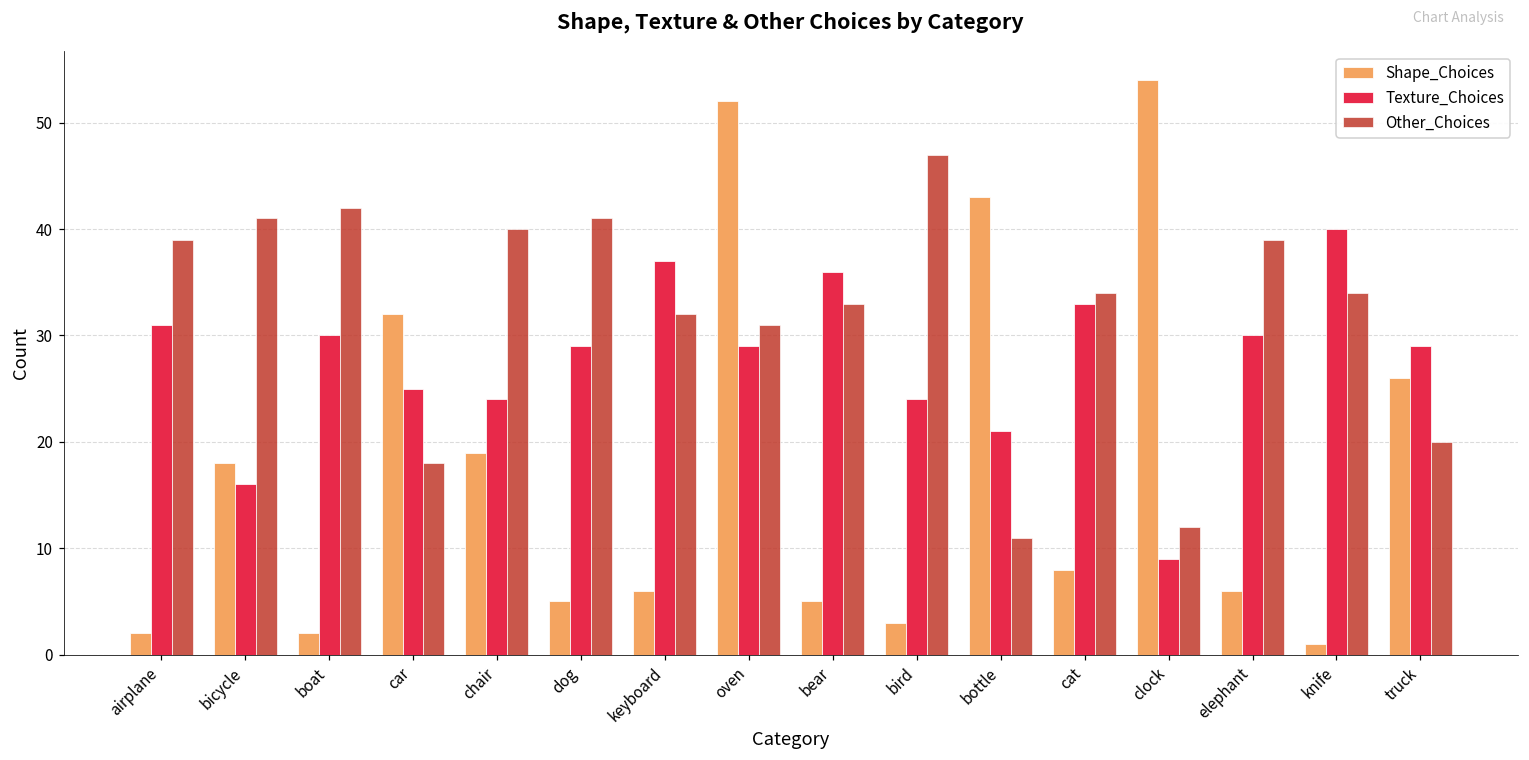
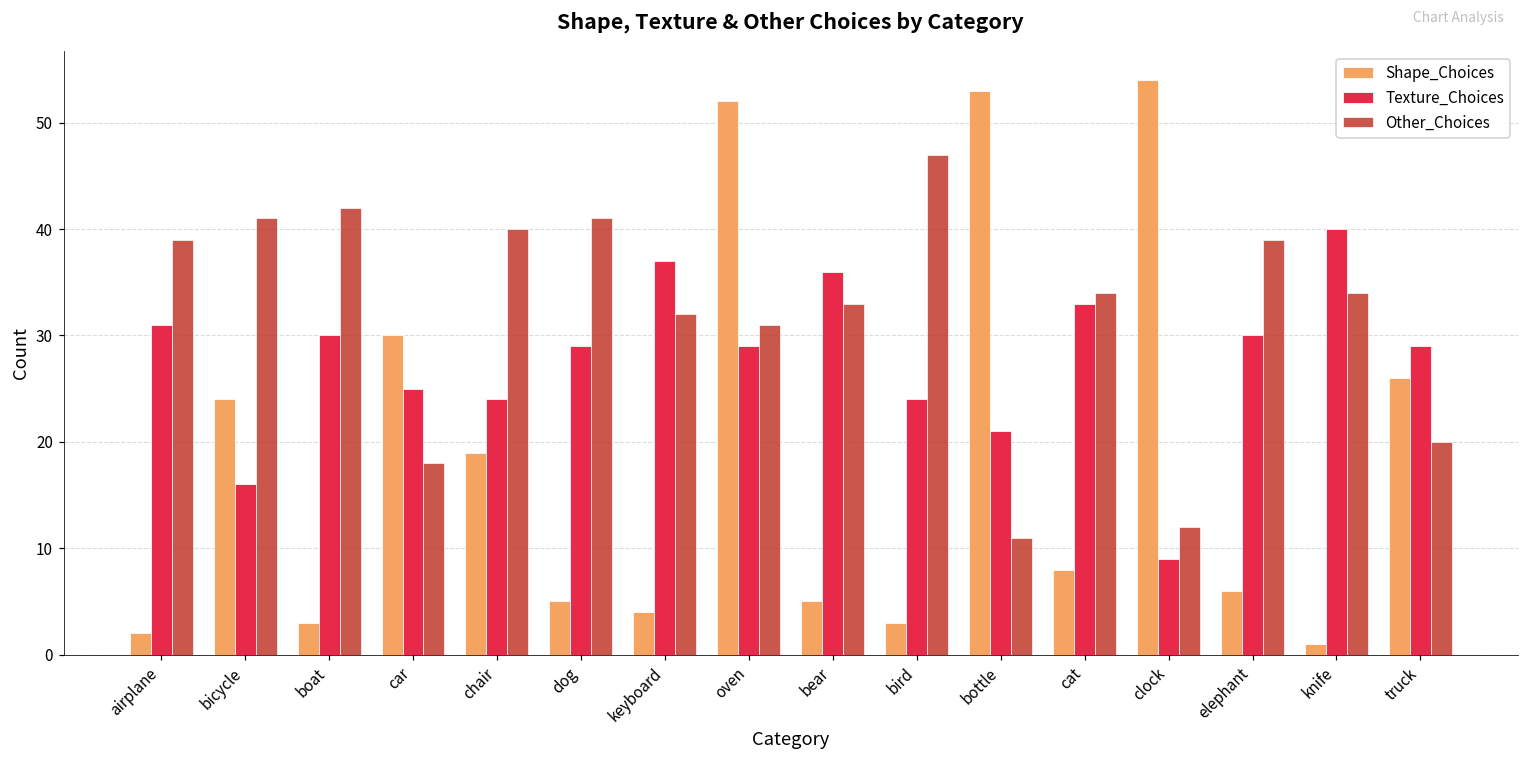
  {
    "Shape_Choices": {
      "airplane": 2,
-     "bicycle": 18,
-     "boat": 2,
-     "car": 32,
+     "bicycle": 24,
+     "boat": 3,
+     "car": 30,
      "chair": 19,
      "dog": 5,
-     "keyboard": 6,
+     "keyboard": 4,
      "oven": 52,
      "bear": 5,
      "bird": 3,
-     "bottle": 43,
+     "bottle": 53,
      "cat": 8,
      "clock": 54,
      "elephant": 6,
      "knife": 1,
      "truck": 26
    }
  }
